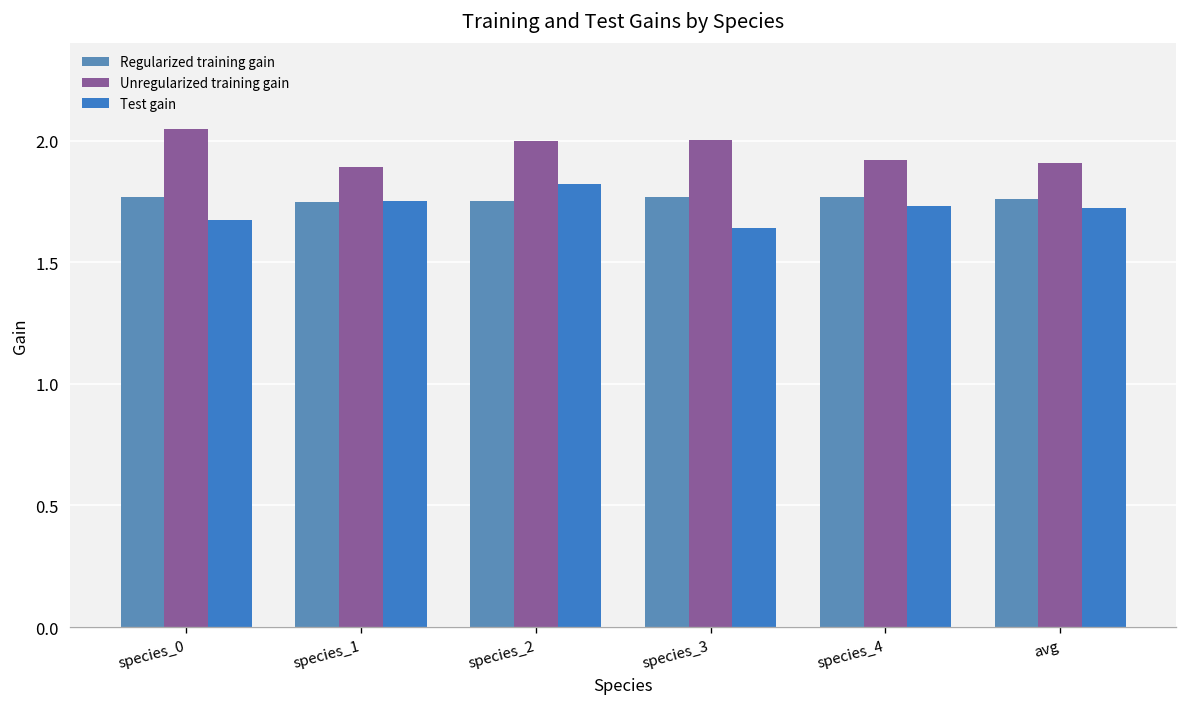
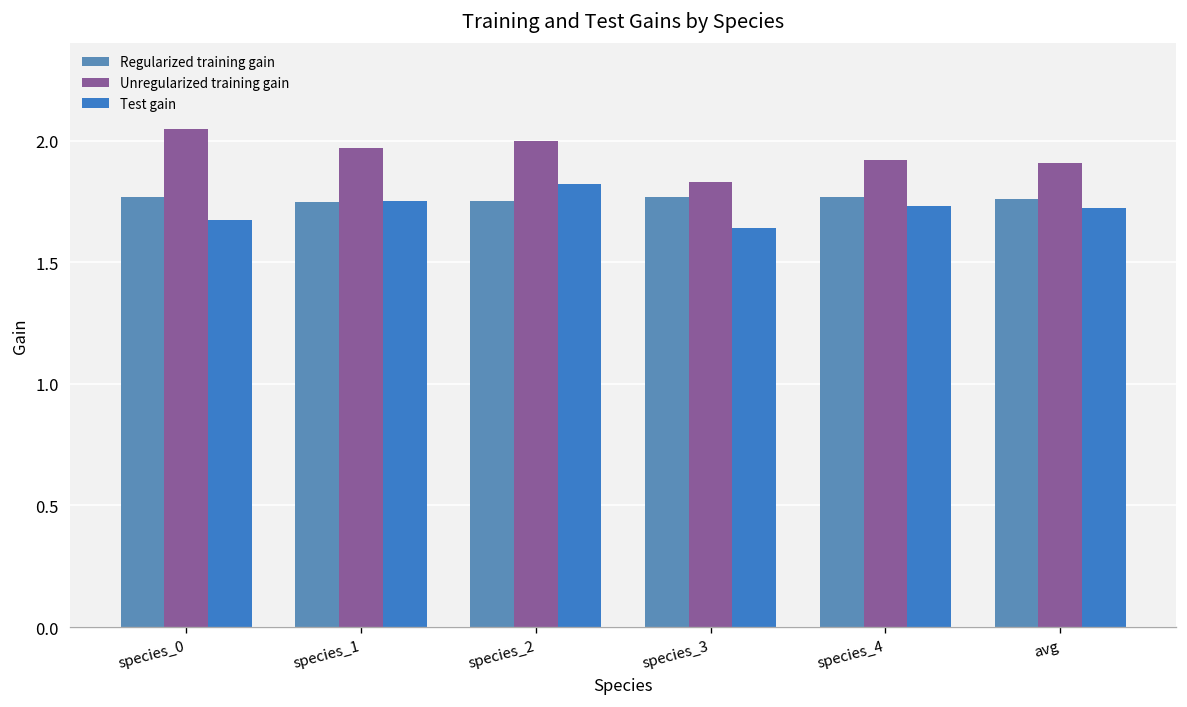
  {
    "Unregularized training gain": {
      "species_0": 2.05,
-     "species_1": 1.89,
+     "species_1": 1.97,
      "species_2": 2.00,
-     "species_3": 2.00,
+     "species_3": 1.83,
      "species_4": 1.92,
      "avg": 1.91
    }
  }
